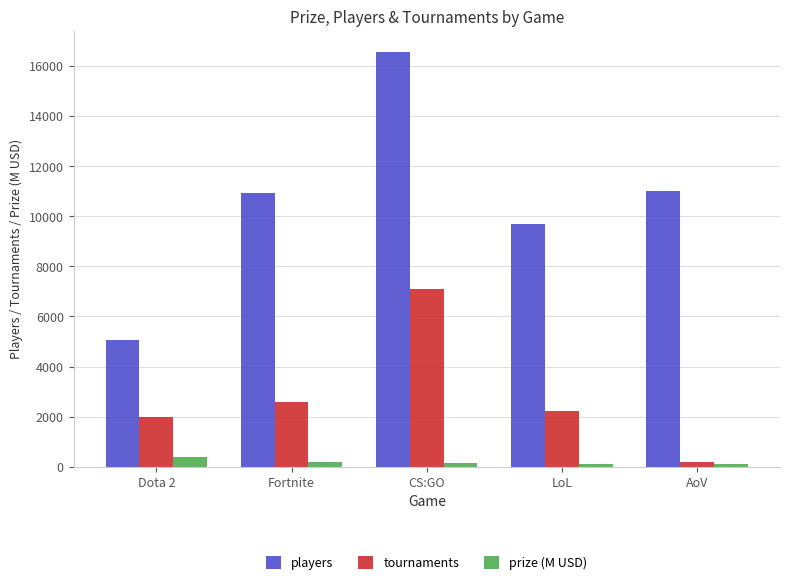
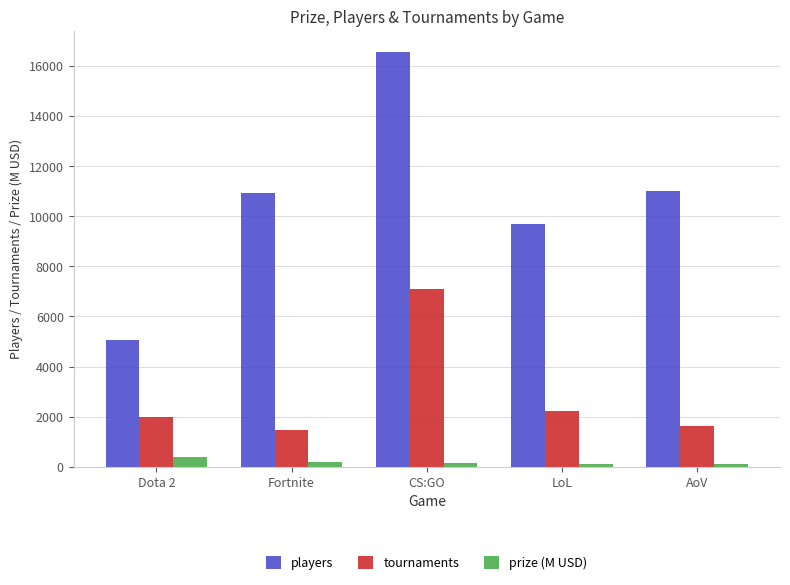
  {
    "players": {
      "Dota 2": 5100,
      "Fortnite": 10900,
      "CS:GO": 16600,
      "LoL": 9700,
      "AoV": 11000
    },
    "tournaments": {
      "Dota 2": 2000,
-     "Fortnite": 2600,
+     "Fortnite": 1500,
      "CS:GO": 7100,
      "LoL": 2200,
-     "AoV": 200
+     "AoV": 1600
    },
    "prize (M USD)": {
      "Dota 2": 400,
      "Fortnite": 200,
      "CS:GO": 200,
      "LoL": 100,
      "AoV": 100
    }
  }
